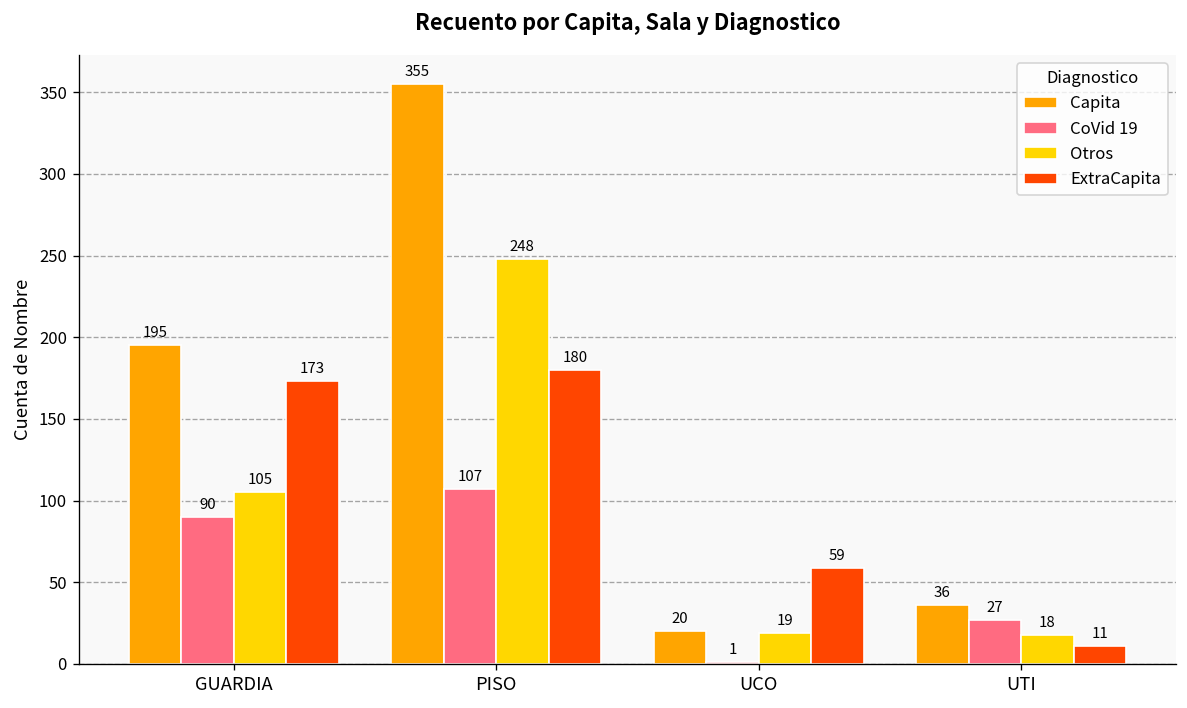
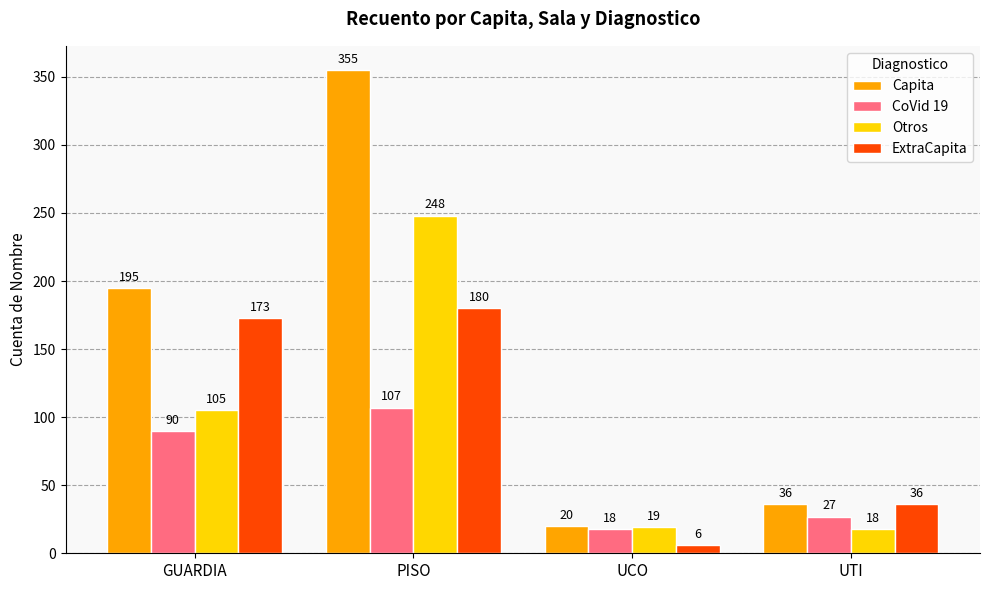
  {
    "CoVid 19": {
      "GUARDIA": 90,
      "PISO": 107,
-     "UCO": 1,
+     "UCO": 18,
      "UTI": 27
    },
    "ExtraCapita": {
      "GUARDIA": 173,
      "PISO": 180,
-     "UCO": 59,
-     "UTI": 11
+     "UCO": 6,
+     "UTI": 36
    }
  }
